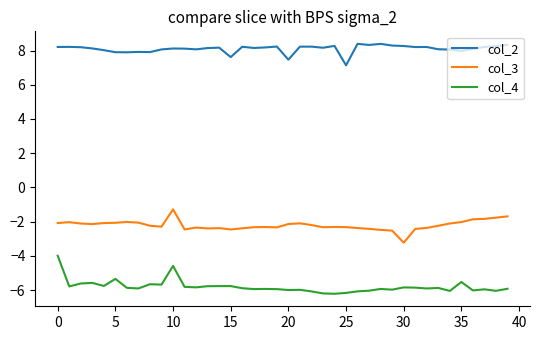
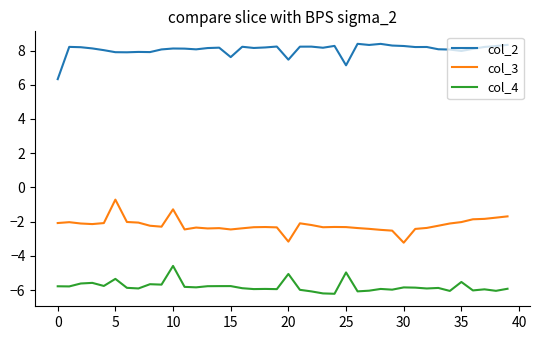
  {
    "col_2": {
-     "0": 8.2,
+     "0": 6.3,
      "5": 7.9,
      "10": 8.1,
      "15": 7.6,
      "20": 7.5,
      "25": 7.1,
      "30": 8.3
    },
    "col_3": {
      "0": -2.1,
-     "5": -2.1,
+     "5": -0.7,
      "10": -1.3,
      "15": -2.5,
-     "20": -2.1,
+     "20": -3.2,
      "25": -2.3,
      "30": -3.2,
      "35": -2.0
    },
    "col_4": {
-     "0": -4.0,
+     "0": -5.8,
      "5": -5.3,
      "10": -4.6,
      "15": -5.8,
-     "20": -6.0,
-     "25": -6.2,
+     "20": -5.1,
+     "25": -5.0,
      "30": -5.8,
      "35": -5.5
    }
  }
